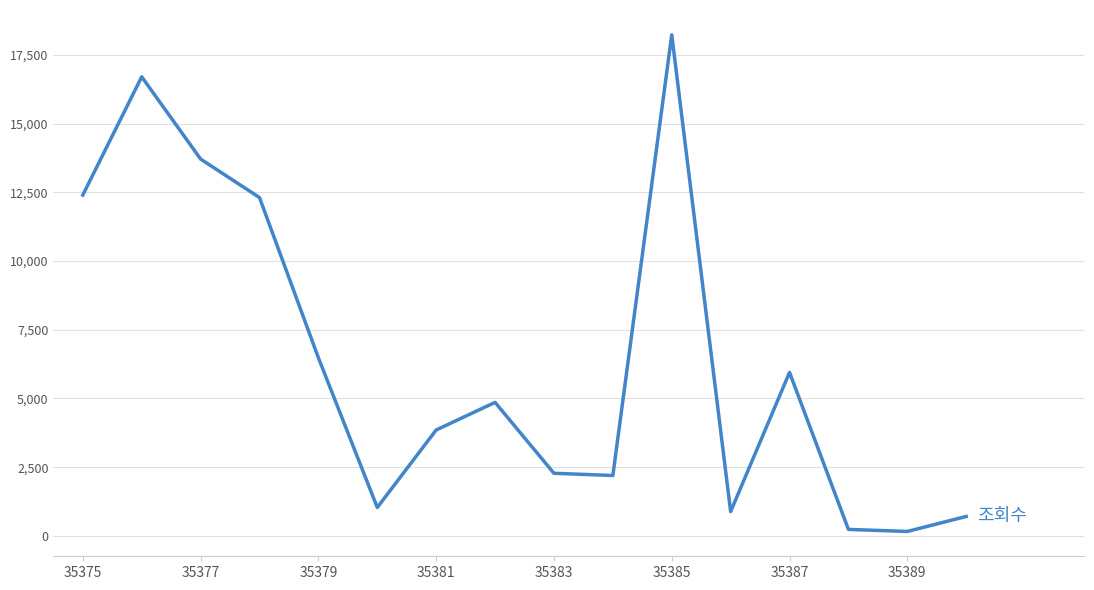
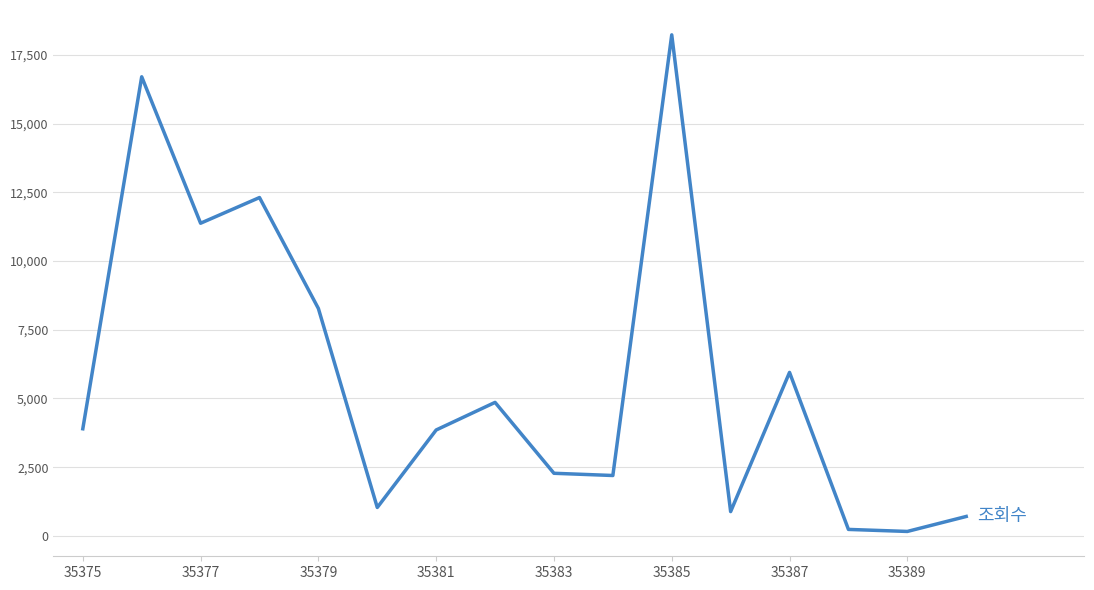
  {
-   "35375": "12,400",
-   "35377": "13,700",
-   "35379": "6,500",
+   "35375": "3,900",
+   "35377": "11,400",
+   "35379": "8,300",
    "35381": "3,900",
    "35383": "2,300",
    "35385": "18,200",
    "35387": "5,900",
    "35389": "200"
  }
